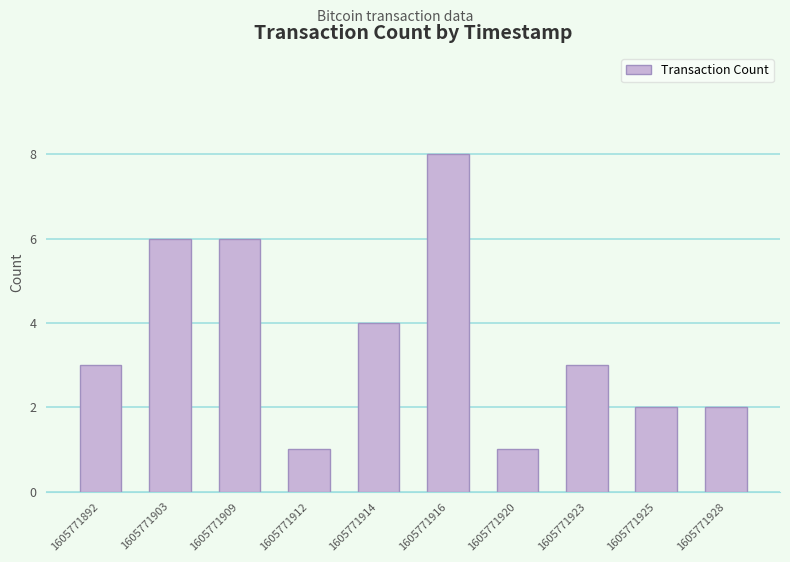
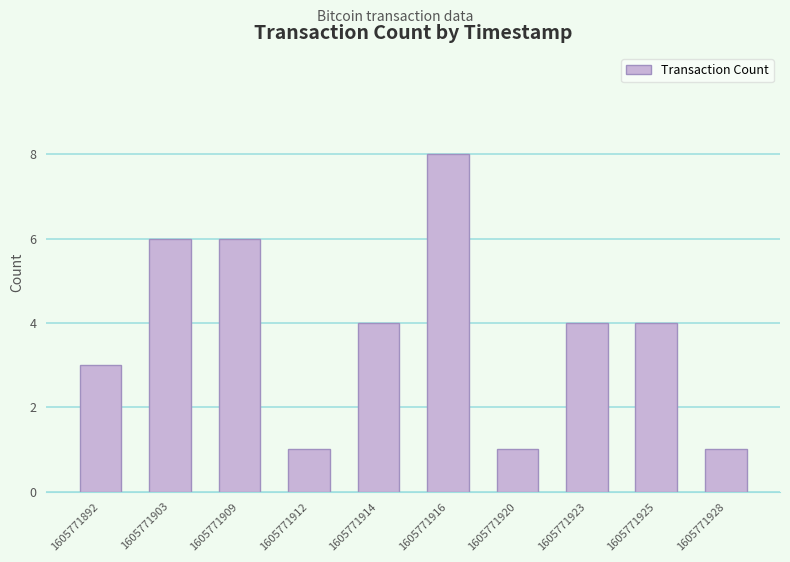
  {
    "1605771892": 3,
    "1605771903": 6,
    "1605771909": 6,
    "1605771912": 1,
    "1605771914": 4,
    "1605771916": 8,
    "1605771920": 1,
-   "1605771923": 3,
-   "1605771925": 2,
-   "1605771928": 2
+   "1605771923": 4,
+   "1605771925": 4,
+   "1605771928": 1
  }
